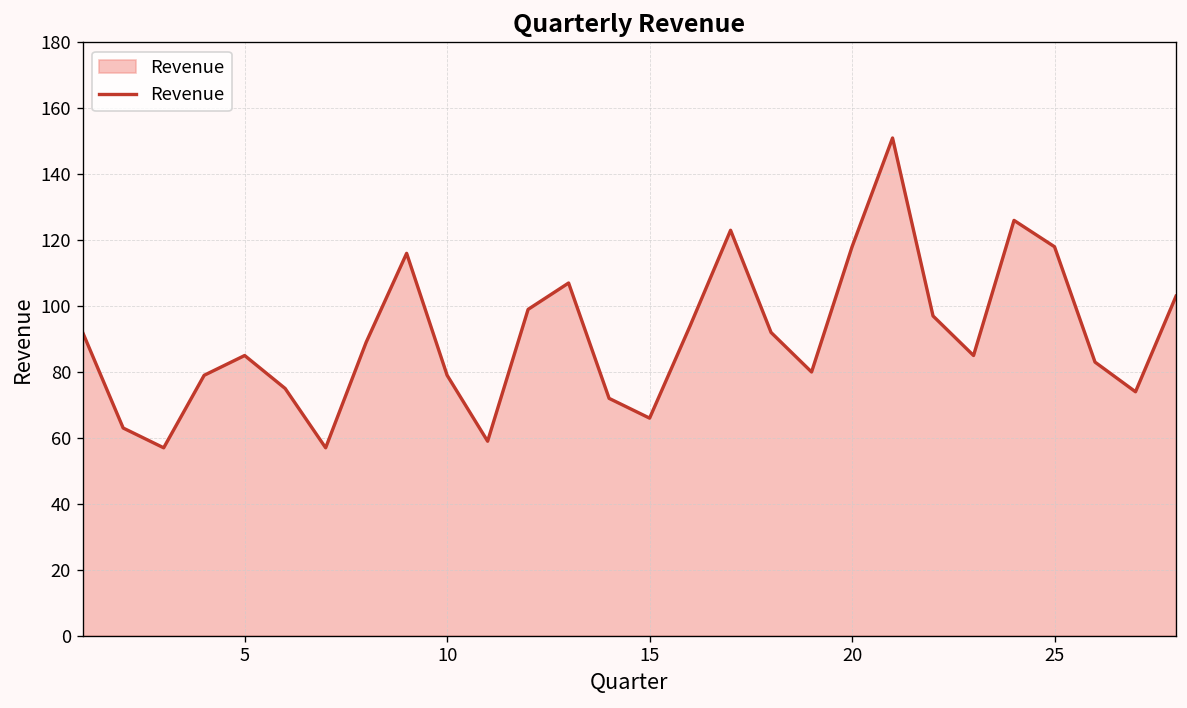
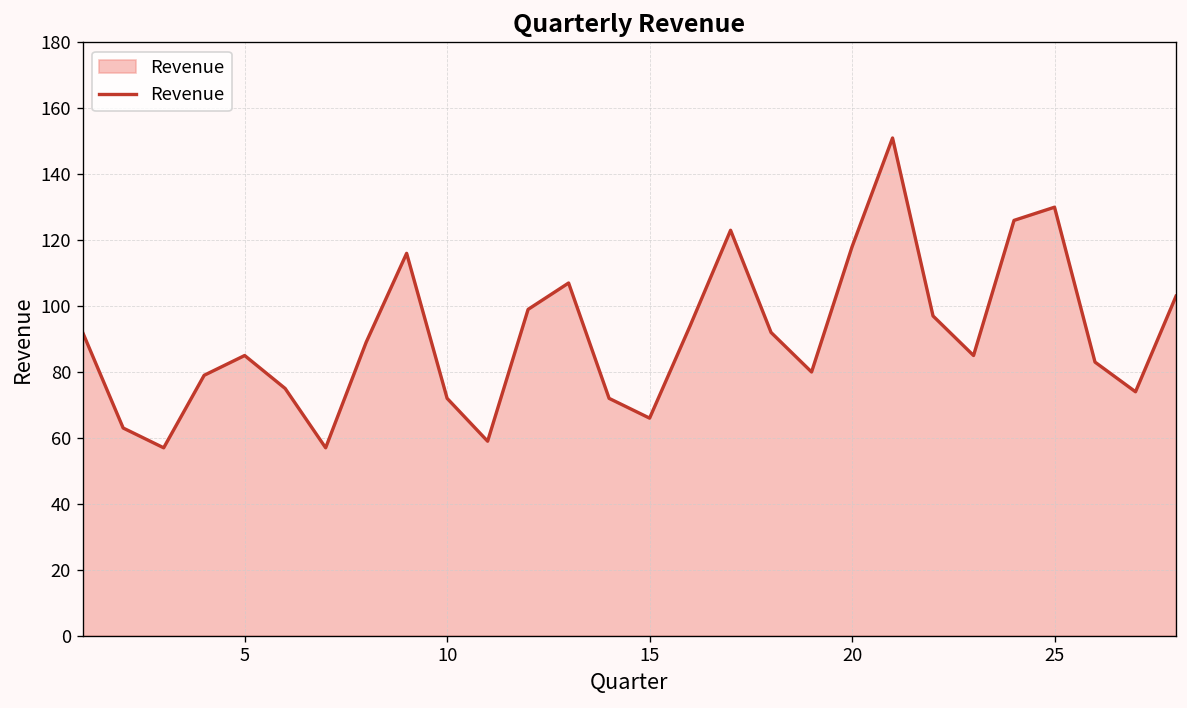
  {
    "5": 85,
-   "10": 79,
+   "10": 72,
    "15": 66,
    "20": 118,
-   "25": 118
+   "25": 130
  }
